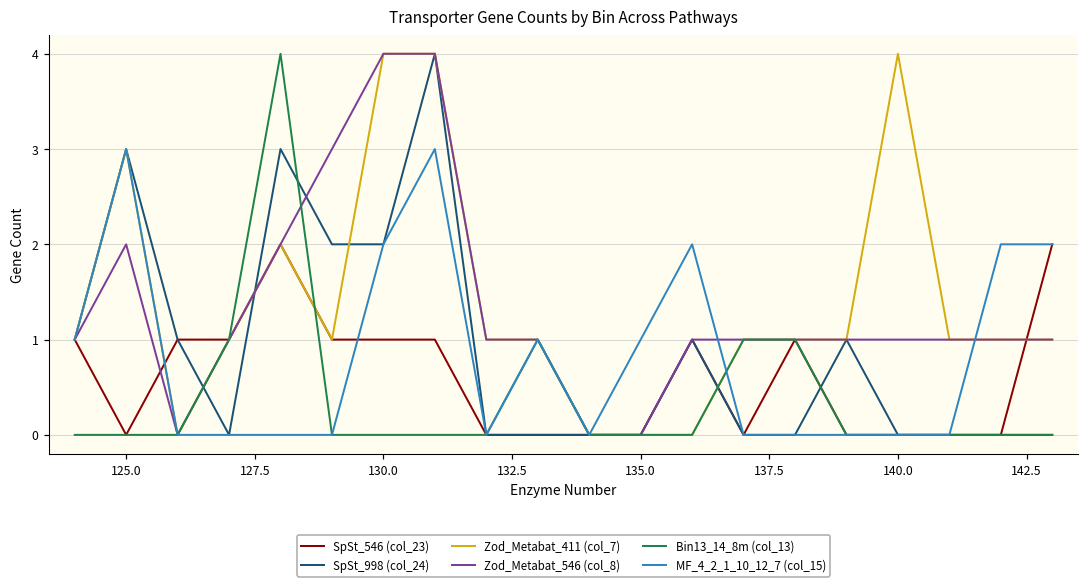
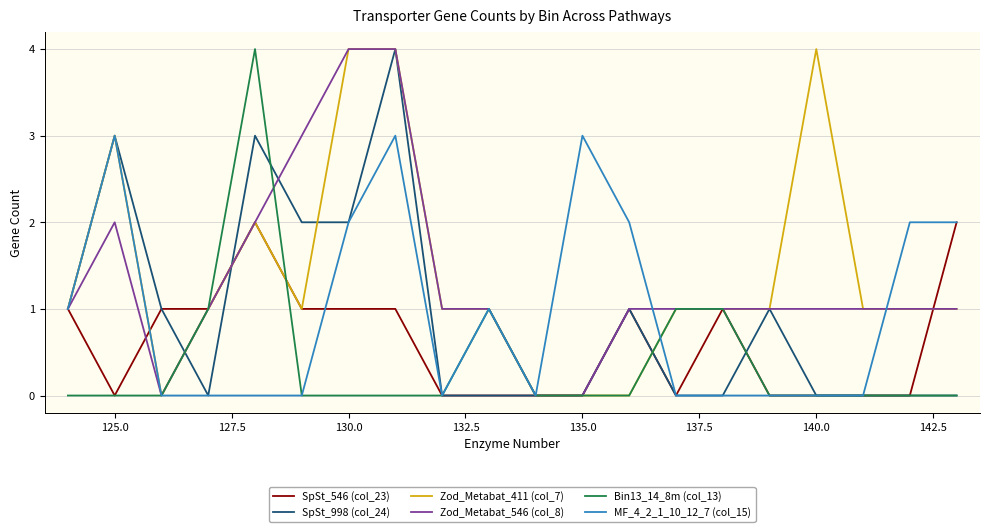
  {
    "SpSt_546 (col_23)": {
      "130.0": 1
    },
    "Zod_Metabat_411 (col_7)": {
      "140.0": 4
    },
    "Zod_Metabat_546 (col_8)": {
      "125.0": 2,
      "140.0": 1
    },
    "Bin13_14_8m (col_13)": {
      "130.0": 0
    },
    "MF_4_2_1_10_12_7 (col_15)": {
-     "135.0": 1
+     "135.0": 3
    }
  }
